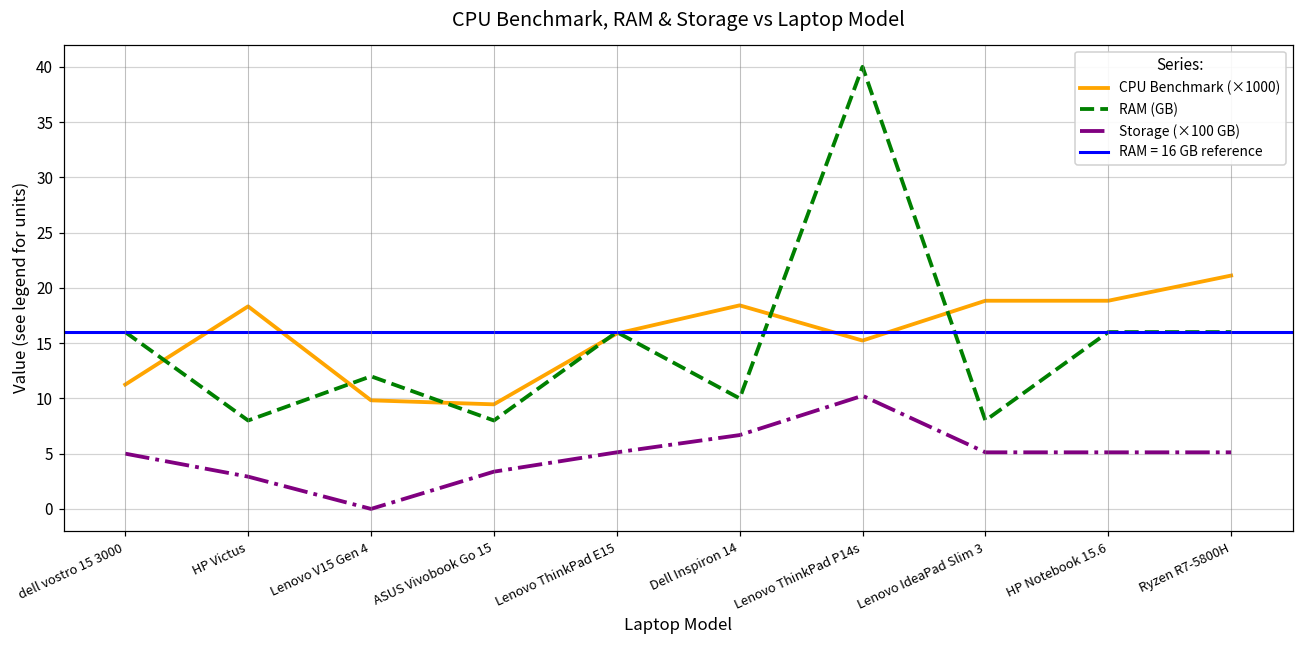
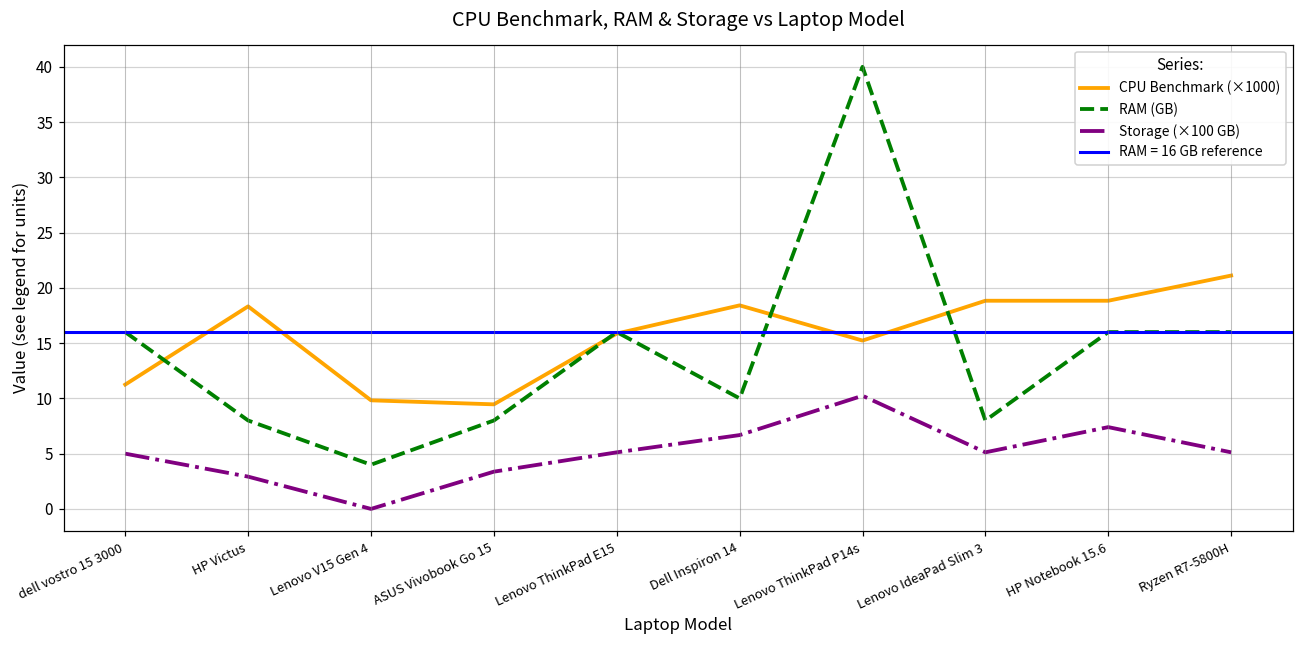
  {
    "CPU Benchmark (×1000)": {
      "dell vostro 15 3000": 11.3,
      "HP Victus": 18.3,
      "Lenovo V15 Gen 4": 9.8,
      "ASUS Vivobook Go 15": 9.5,
      "Dell Inspiron 14": 18.4,
      "Lenovo ThinkPad P14s": 15.2,
      "Lenovo IdeaPad Slim 3": 18.8,
      "HP Notebook 15.6": 18.8,
      "Ryzen R7-5800H": 21.1
    },
    "RAM (GB)": {
      "dell vostro 15 3000": 16,
      "HP Victus": 8,
-     "Lenovo V15 Gen 4": 12,
+     "Lenovo V15 Gen 4": 4,
      "ASUS Vivobook Go 15": 8,
      "Dell Inspiron 14": 10,
      "Lenovo ThinkPad P14s": 40,
      "Lenovo IdeaPad Slim 3": 8,
      "HP Notebook 15.6": 16,
      "Ryzen R7-5800H": 16
    },
    "Storage (×100 GB)": {
      "dell vostro 15 3000": 5.0,
      "HP Victus": 2.9,
      "Lenovo V15 Gen 4": 0.0,
      "ASUS Vivobook Go 15": 3.4,
      "Lenovo ThinkPad E15": 5.1,
      "Dell Inspiron 14": 6.7,
      "Lenovo ThinkPad P14s": 10.2,
      "Lenovo IdeaPad Slim 3": 5.1,
-     "HP Notebook 15.6": 5.1,
+     "HP Notebook 15.6": 7.4,
      "Ryzen R7-5800H": 5.1
    }
  }
